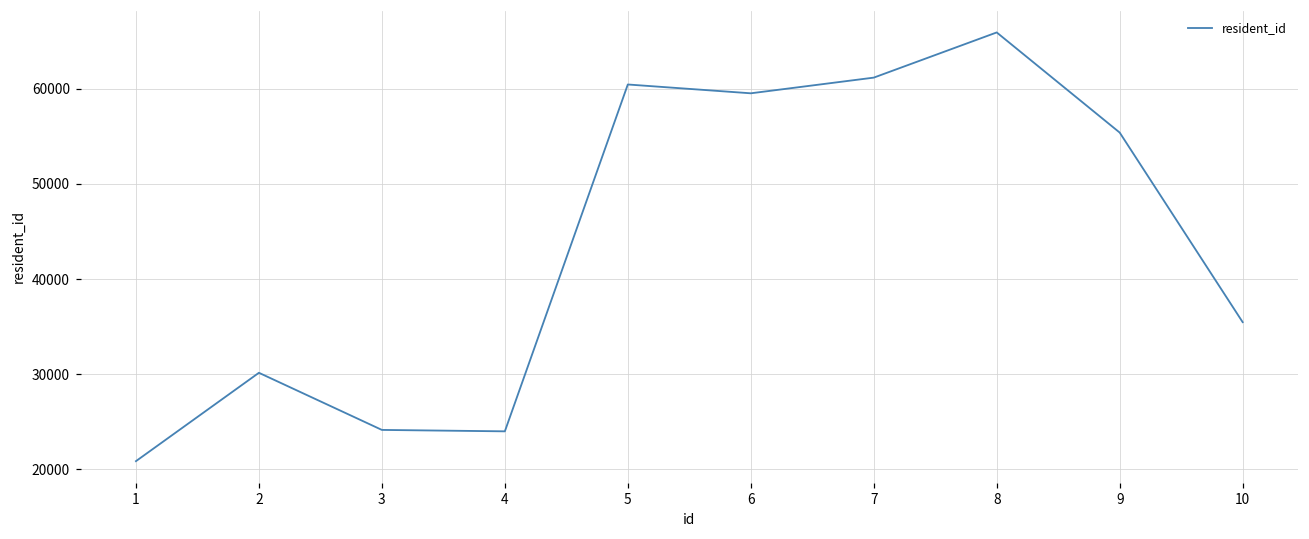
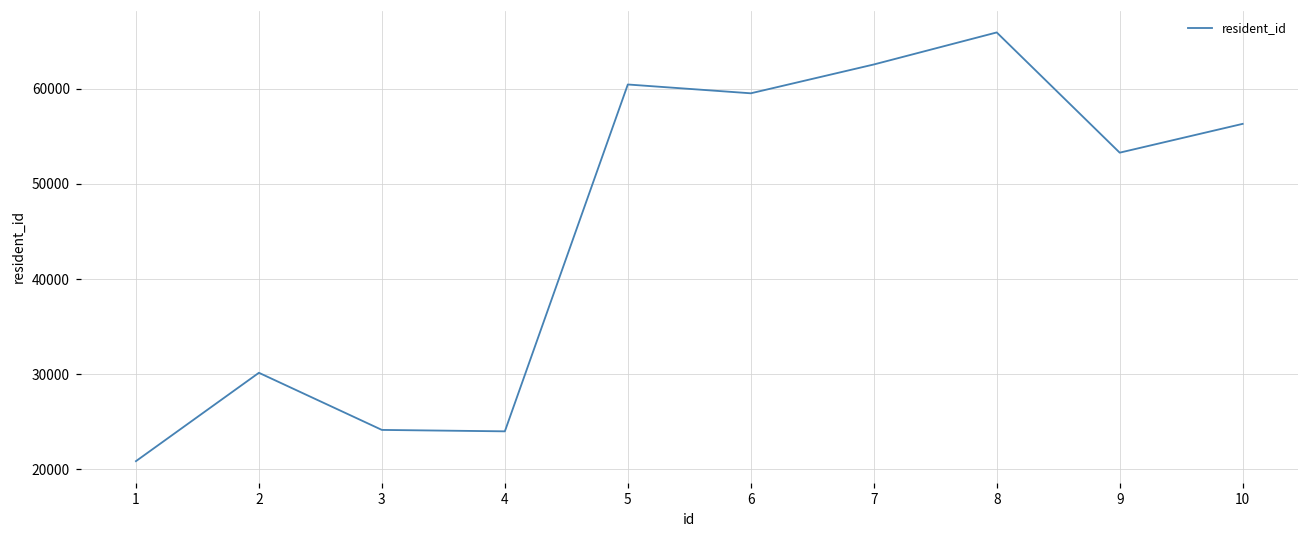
  {
    "1": 21000,
    "2": 30000,
    "3": 24000,
    "4": 24000,
    "5": 60000,
    "6": 60000,
-   "7": 61000,
+   "7": 63000,
    "8": 66000,
-   "9": 55000,
-   "10": 35000
+   "9": 53000,
+   "10": 56000
  }
